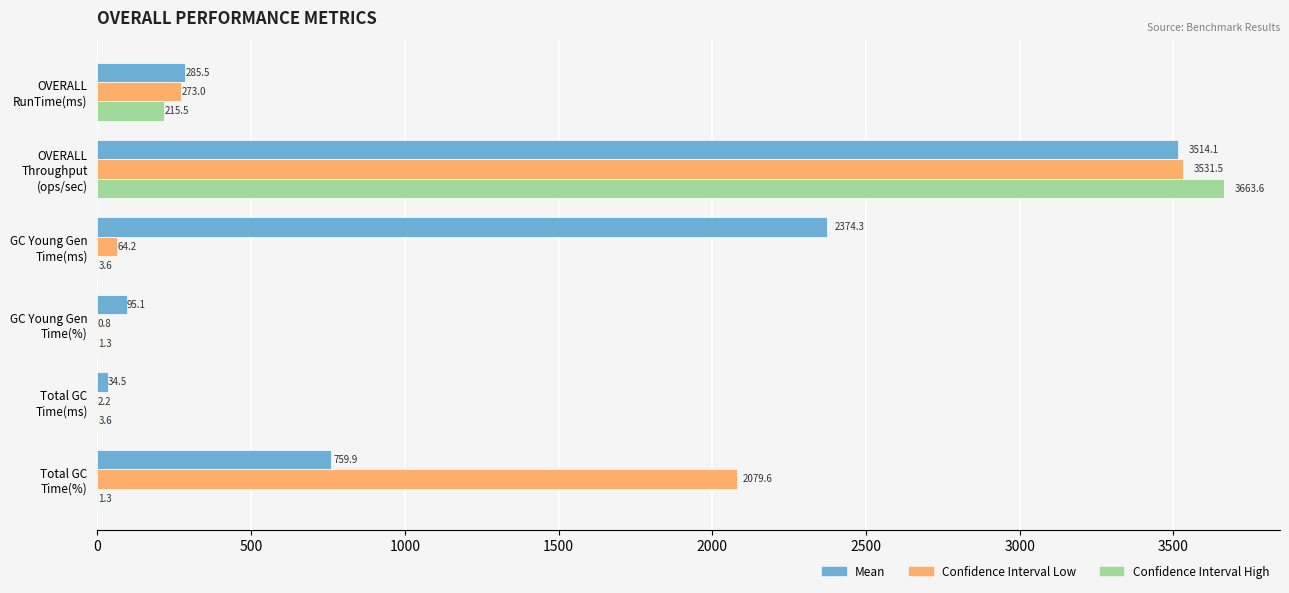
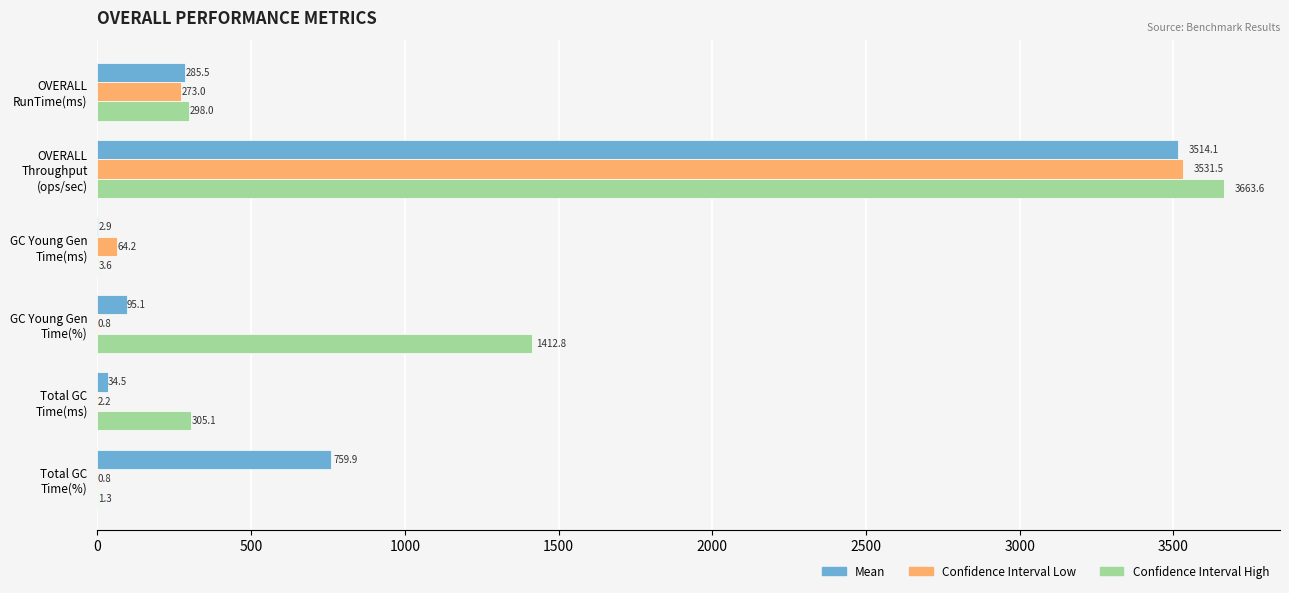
  {
    "Mean": {
      "OVERALL RunTime(ms)": 285.5,
      "OVERALL Throughput (ops/sec)": 3514.1,
-     "GC Young Gen Time(ms)": 2374.3,
+     "GC Young Gen Time(ms)": 2.9,
      "GC Young Gen Time(%)": 95.1,
      "Total GC Time(ms)": 34.5,
      "Total GC Time(%)": 759.9
    },
    "Confidence Interval Low": {
      "OVERALL RunTime(ms)": 273.0,
      "OVERALL Throughput (ops/sec)": 3531.5,
      "GC Young Gen Time(ms)": 64.2,
      "GC Young Gen Time(%)": 0.8,
      "Total GC Time(ms)": 2.2,
-     "Total GC Time(%)": 2079.6
+     "Total GC Time(%)": 0.8
    },
    "Confidence Interval High": {
-     "OVERALL RunTime(ms)": 215.5,
+     "OVERALL RunTime(ms)": 298.0,
      "OVERALL Throughput (ops/sec)": 3663.6,
      "GC Young Gen Time(ms)": 3.6,
-     "GC Young Gen Time(%)": 1.3,
-     "Total GC Time(ms)": 3.6,
+     "GC Young Gen Time(%)": 1412.8,
+     "Total GC Time(ms)": 305.1,
      "Total GC Time(%)": 1.3
    }
  }
